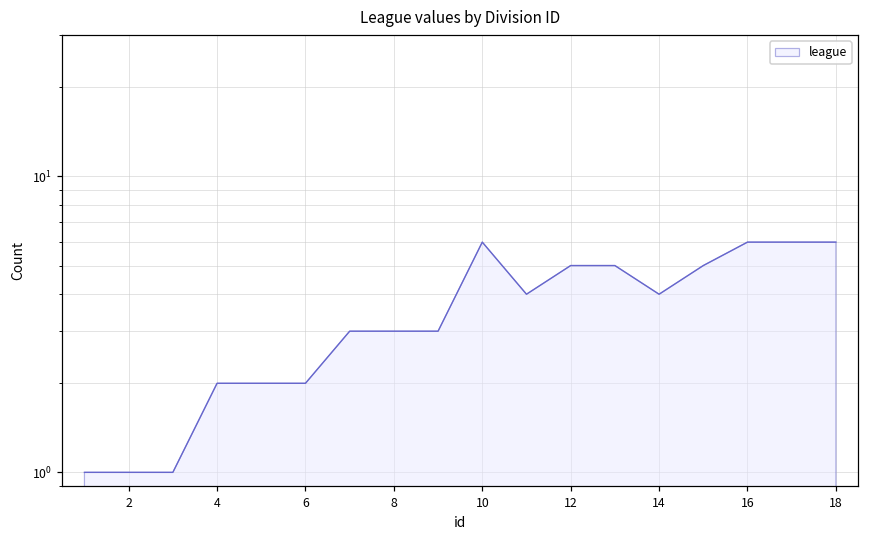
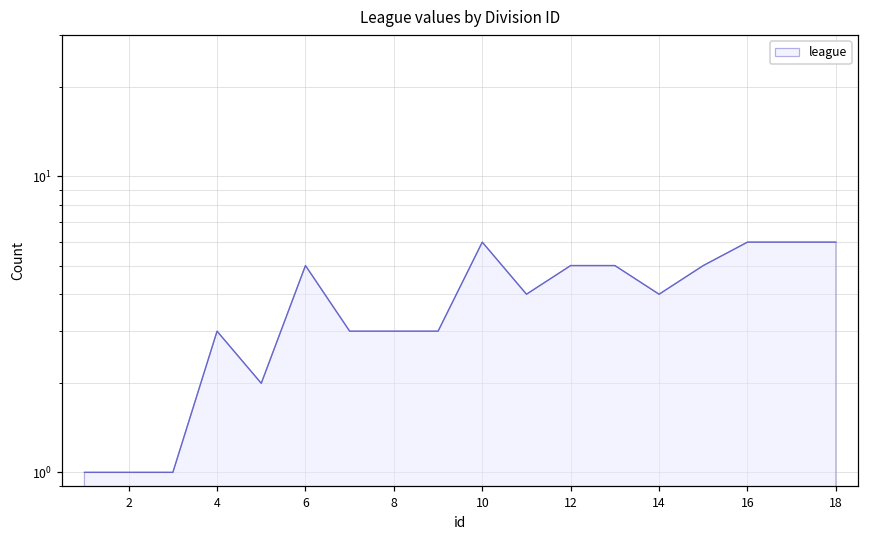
  {
    "2": 1,
-   "4": 2,
-   "6": 2,
+   "4": 3,
+   "6": 5,
    "8": 3,
    "10": 6,
    "12": 5,
    "14": 4,
    "16": 6,
    "18": 6
  }
